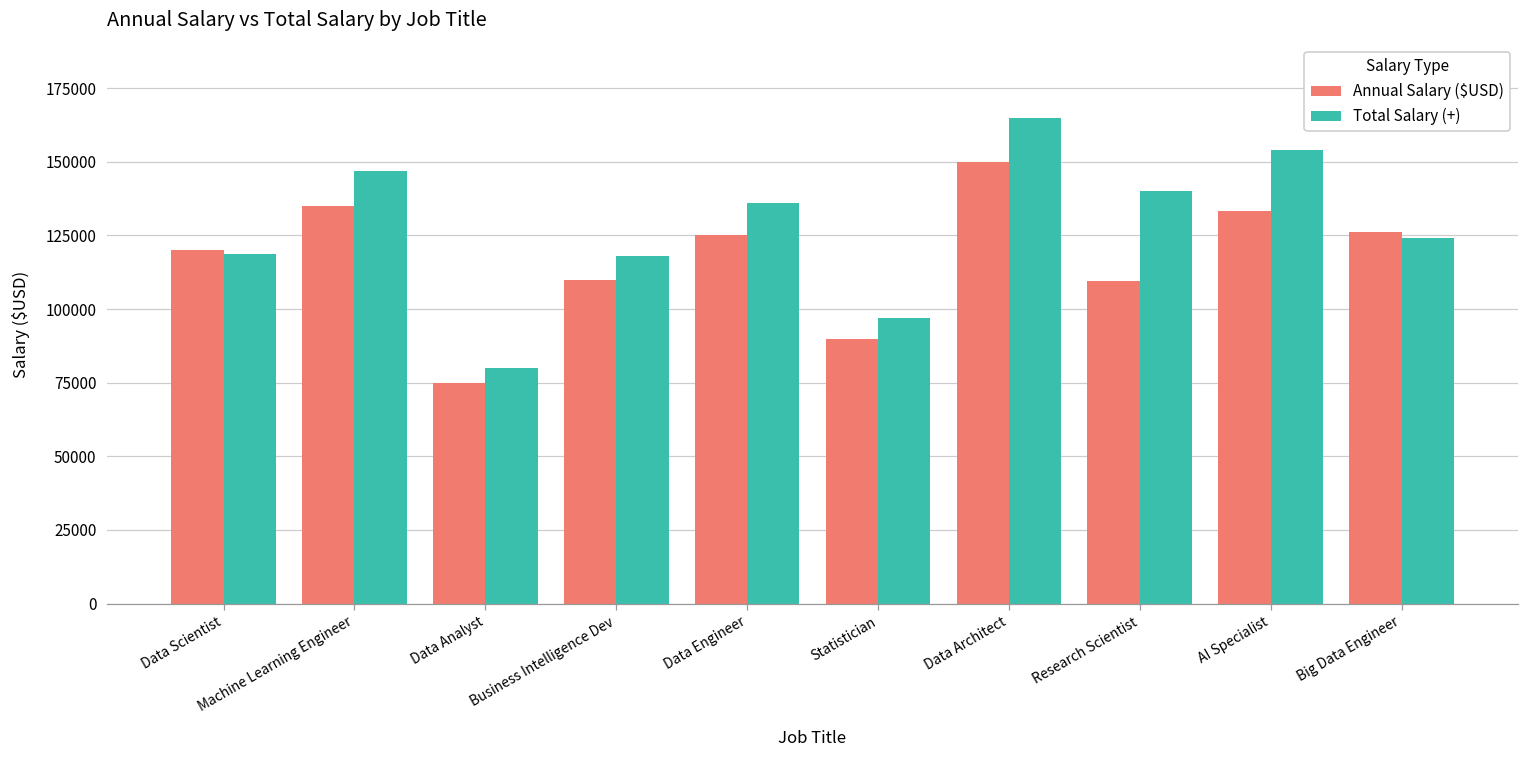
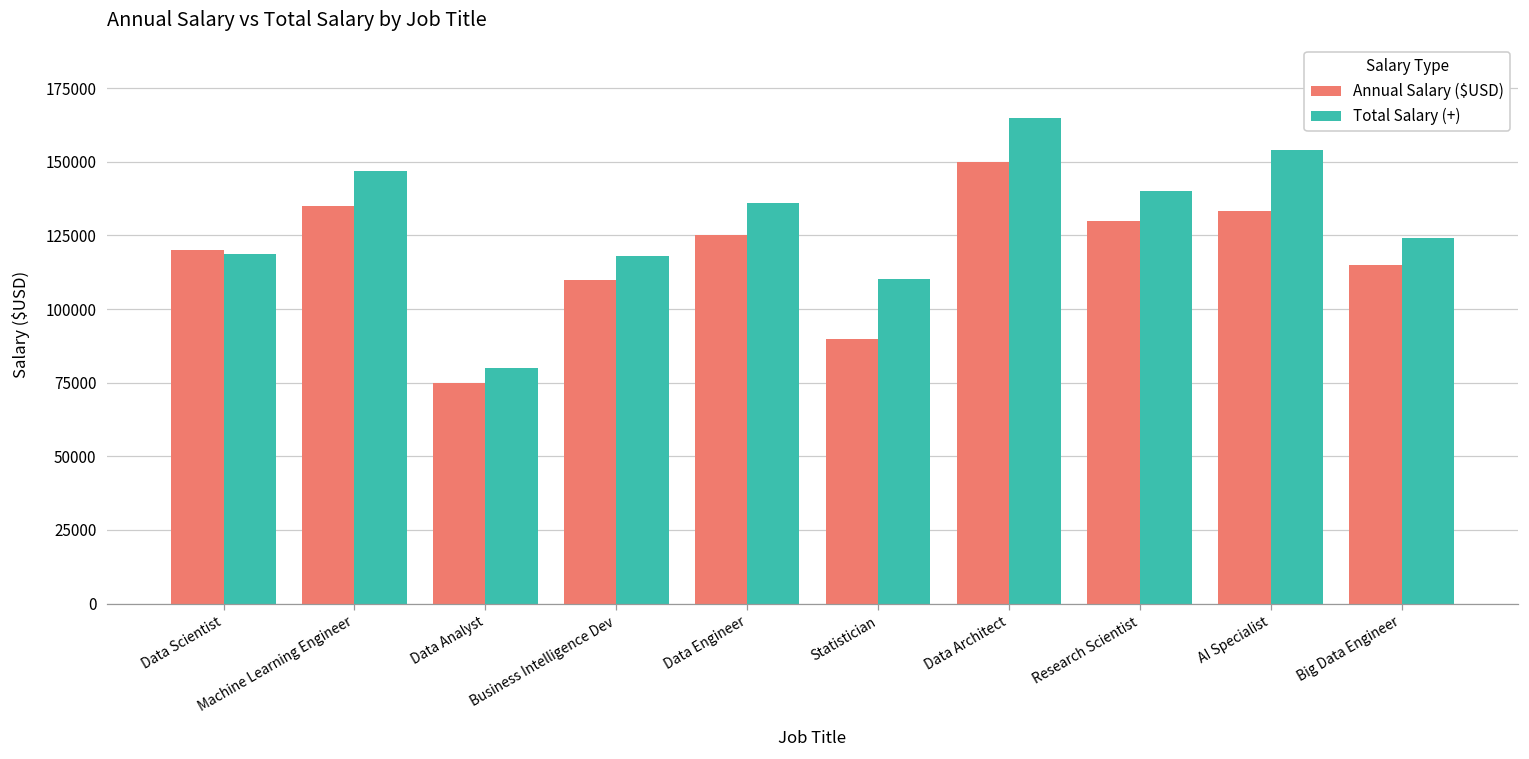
  {
    "Annual Salary ($USD)": {
      "Data Scientist": 120000,
      "Machine Learning Engineer": 135000,
      "Data Analyst": 75000,
      "Business Intelligence Dev": 110000,
      "Data Engineer": 125000,
      "Statistician": 90000,
      "Data Architect": 150000,
-     "Research Scientist": 110000,
+     "Research Scientist": 130000,
      "AI Specialist": 133000,
-     "Big Data Engineer": 126000
+     "Big Data Engineer": 115000
    },
    "Total Salary (+)": {
      "Data Scientist": 119000,
      "Machine Learning Engineer": 147000,
      "Data Analyst": 80000,
      "Business Intelligence Dev": 118000,
      "Data Engineer": 136000,
-     "Statistician": 97000,
+     "Statistician": 110000,
      "Data Architect": 165000,
      "Research Scientist": 140000,
      "AI Specialist": 154000,
      "Big Data Engineer": 124000
    }
  }
